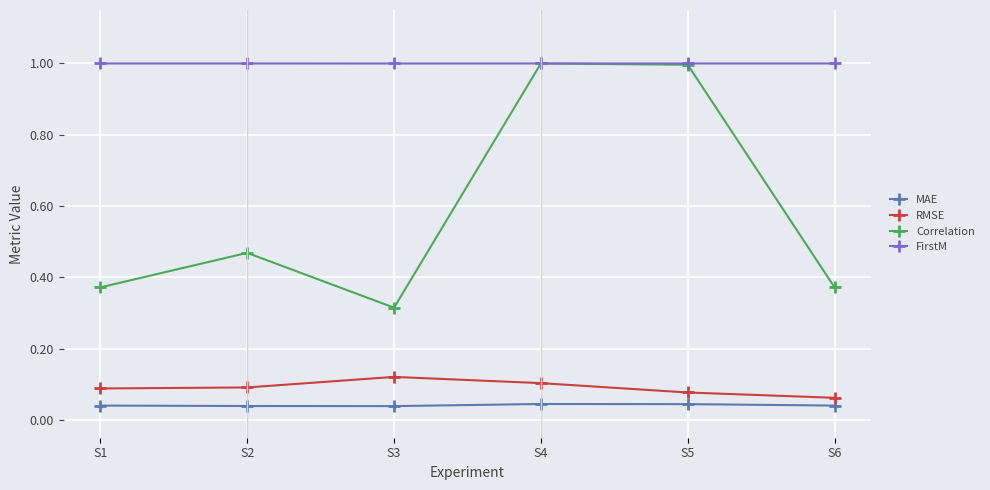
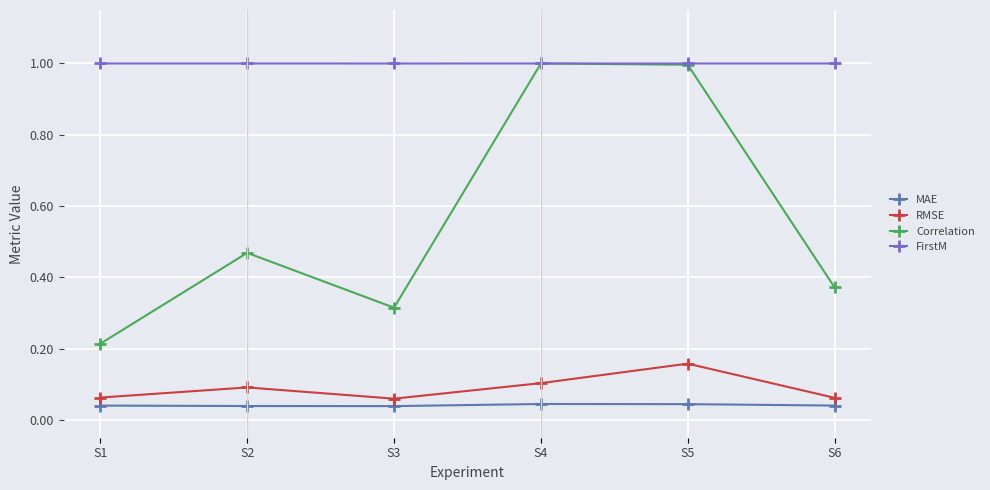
  {
    "RMSE": {
-     "S1": 0.09,
+     "S1": 0.06,
      "S2": 0.09,
-     "S3": 0.12,
+     "S3": 0.06,
      "S4": 0.10,
-     "S5": 0.08,
+     "S5": 0.16,
      "S6": 0.06
    },
    "Correlation": {
-     "S1": 0.37,
+     "S1": 0.21,
      "S2": 0.47,
      "S3": 0.31,
      "S6": 0.37
    }
  }
